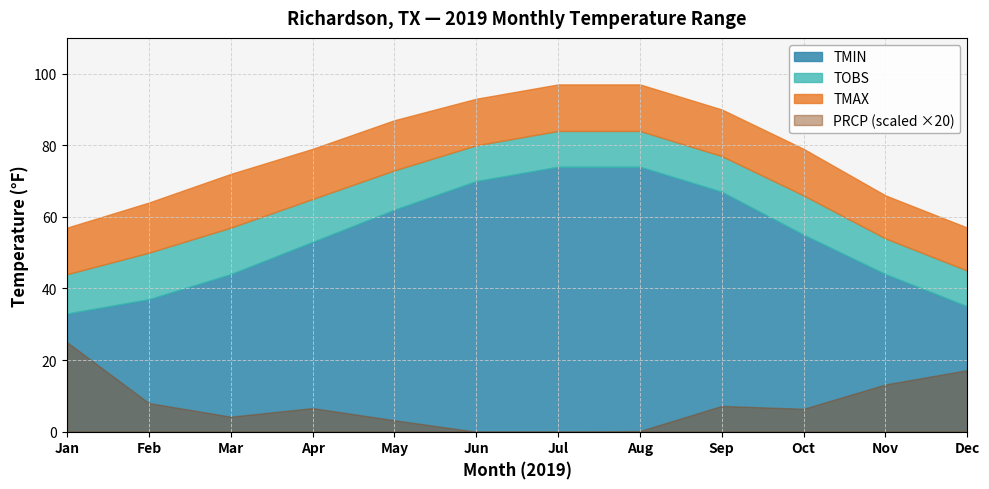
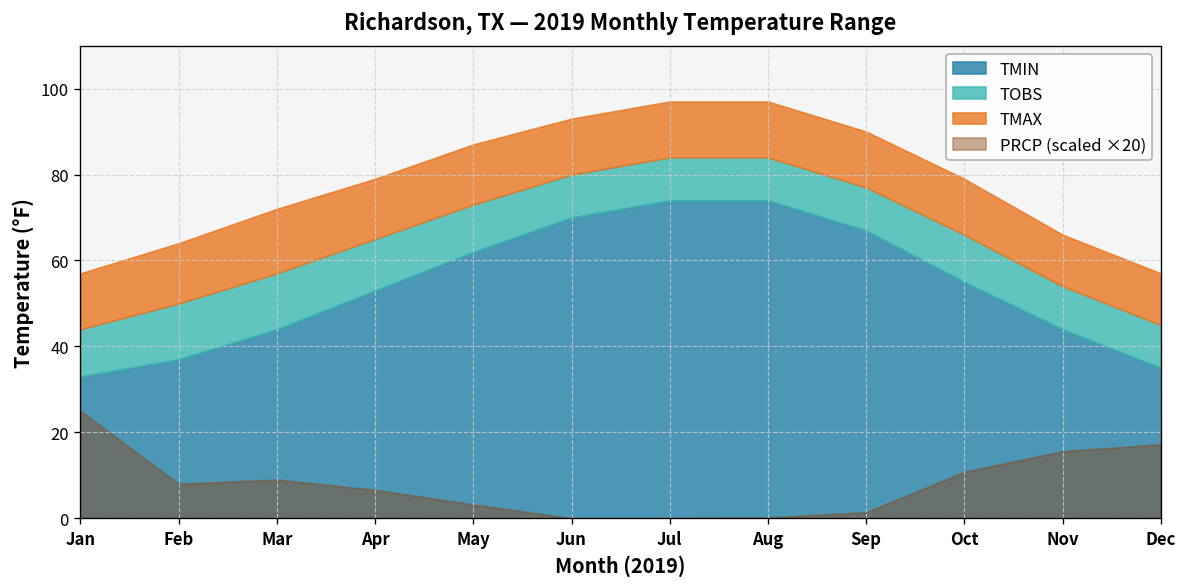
  {
    "PRCP (scaled ×20)": {
      "Jan": 25,
      "Feb": 8,
-     "Mar": 4,
+     "Mar": 9,
      "Apr": 7,
      "May": 3,
      "Jun": 0,
      "Jul": 0,
-     "Sep": 7,
-     "Oct": 6,
-     "Nov": 13,
+     "Sep": 1,
+     "Oct": 11,
+     "Nov": 16,
      "Dec": 17
    }
  }
